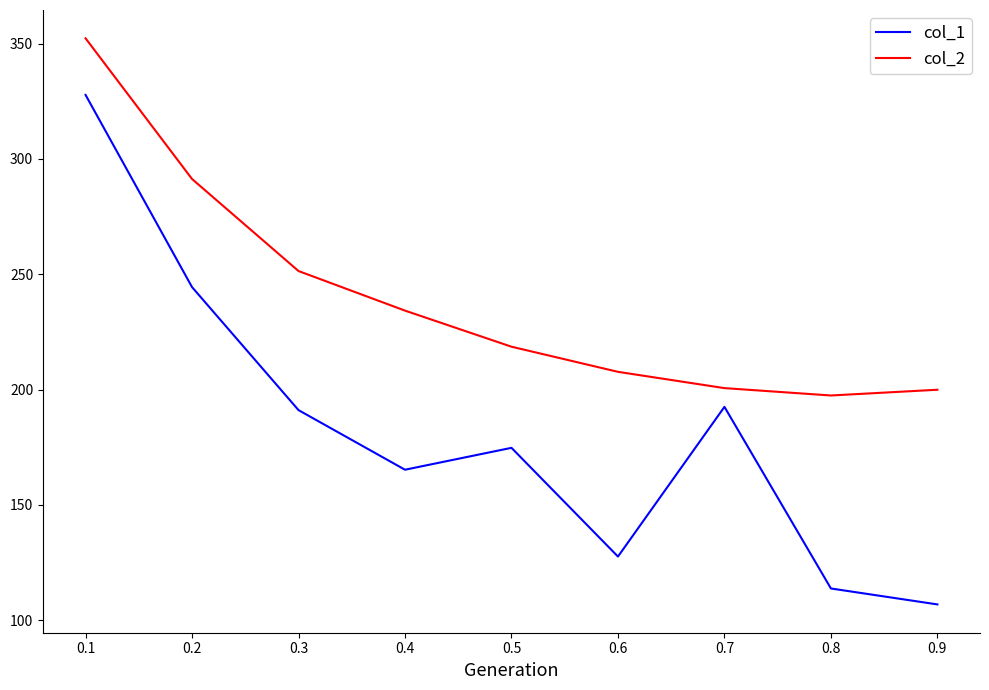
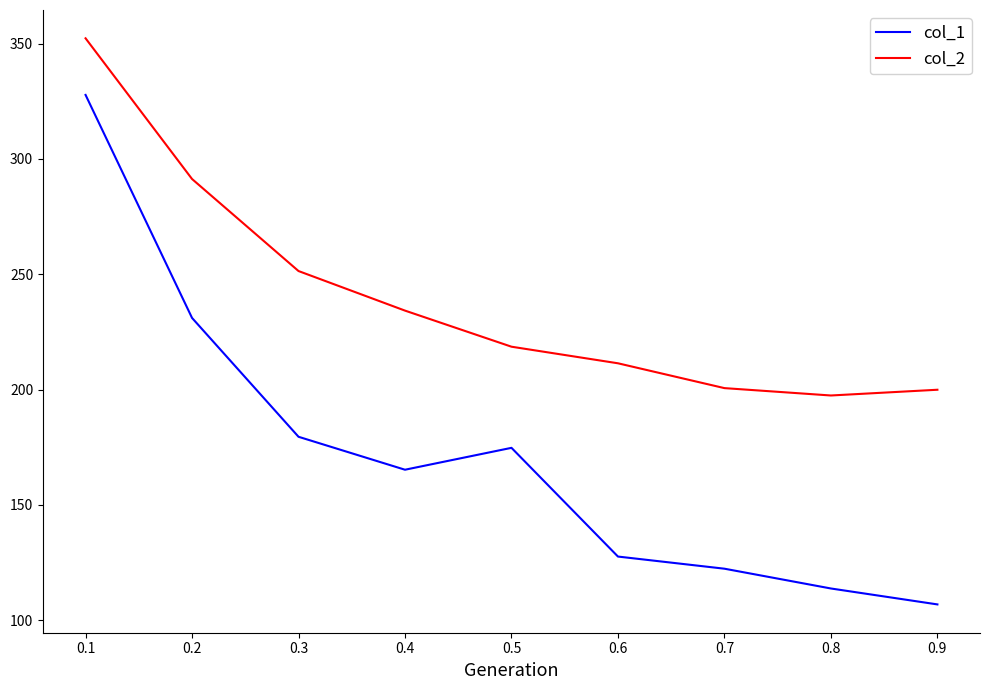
  {
    "col_1": {
      "0.1": 328,
-     "0.2": 244,
-     "0.3": 191,
+     "0.2": 231,
+     "0.3": 180,
      "0.4": 165,
      "0.5": 175,
      "0.6": 128,
-     "0.7": 193,
+     "0.7": 122,
      "0.8": 114,
      "0.9": 107
    },
    "col_2": {
      "0.1": 352,
      "0.2": 291,
      "0.3": 251,
      "0.4": 234,
      "0.5": 219,
-     "0.6": 208,
+     "0.6": 211,
      "0.7": 201,
      "0.8": 197,
      "0.9": 200
    }
  }
